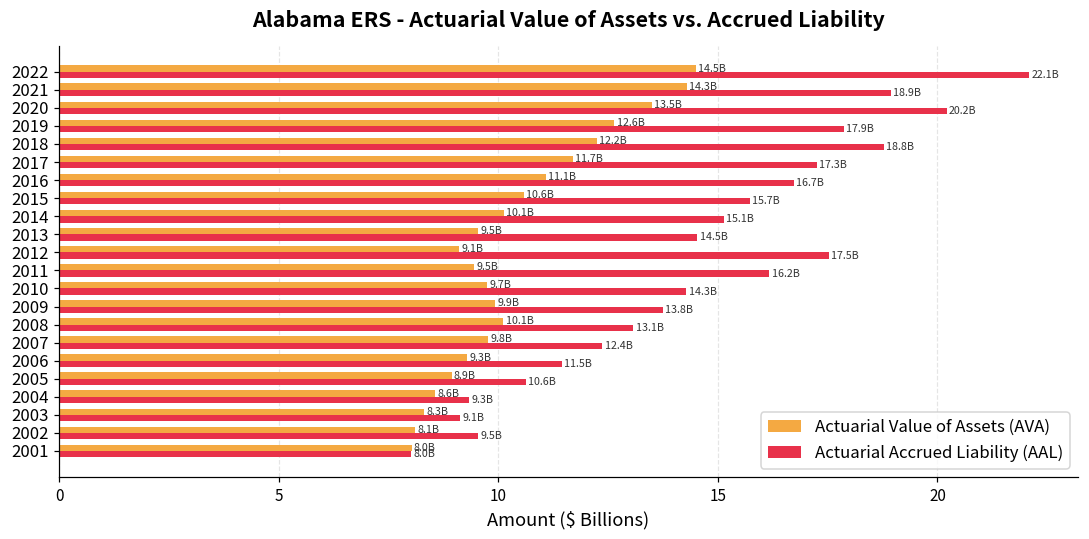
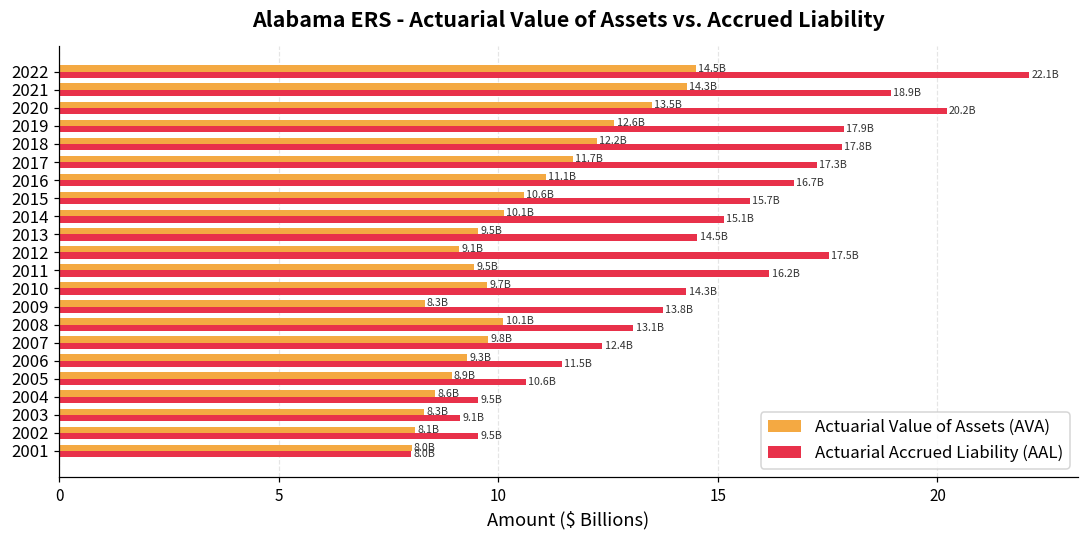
  {
    "Actuarial Value of Assets (AVA)": {
      "2022": "14.5B",
      "2021": "14.3B",
      "2020": "13.5B",
      "2019": "12.6B",
      "2018": "12.2B",
      "2017": "11.7B",
      "2016": "11.1B",
      "2015": "10.6B",
      "2014": "10.1B",
      "2013": "9.5B",
      "2012": "9.1B",
      "2011": "9.5B",
      "2010": "9.7B",
-     "2009": "9.9B",
+     "2009": "8.3B",
      "2008": "10.1B",
      "2007": "9.8B",
      "2006": "9.3B",
      "2005": "8.9B",
      "2004": "8.6B",
      "2003": "8.3B",
      "2002": "8.1B"
    },
    "Actuarial Accrued Liability (AAL)": {
      "2022": "22.1B",
      "2021": "18.9B",
      "2020": "20.2B",
      "2019": "17.9B",
-     "2018": "18.8B",
+     "2018": "17.8B",
      "2017": "17.3B",
      "2016": "16.7B",
      "2015": "15.7B",
      "2014": "15.1B",
      "2013": "14.5B",
      "2012": "17.5B",
      "2011": "16.2B",
      "2010": "14.3B",
      "2009": "13.8B",
      "2008": "13.1B",
      "2007": "12.4B",
      "2006": "11.5B",
      "2005": "10.6B",
-     "2004": "9.3B",
+     "2004": "9.5B",
      "2003": "9.1B",
      "2002": "9.5B"
    }
  }
